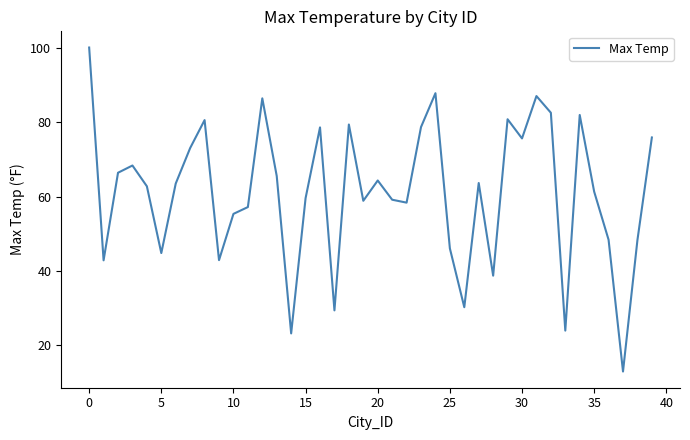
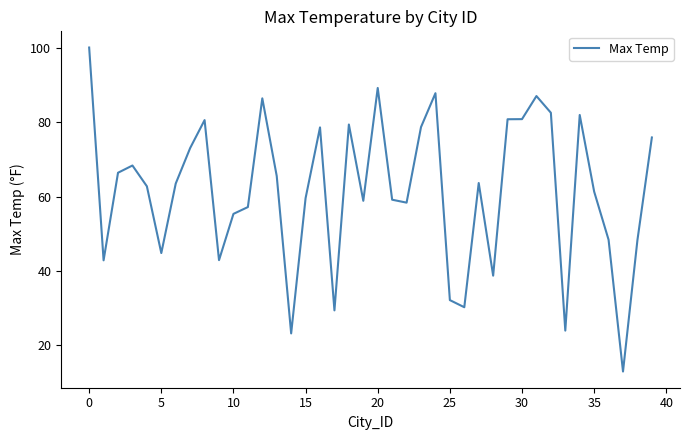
  {
    "0": 100,
    "5": 45,
    "10": 55,
    "15": 60,
-   "20": 64,
-   "25": 46,
-   "30": 76,
+   "20": 89,
+   "25": 32,
+   "30": 81,
    "35": 61
  }
